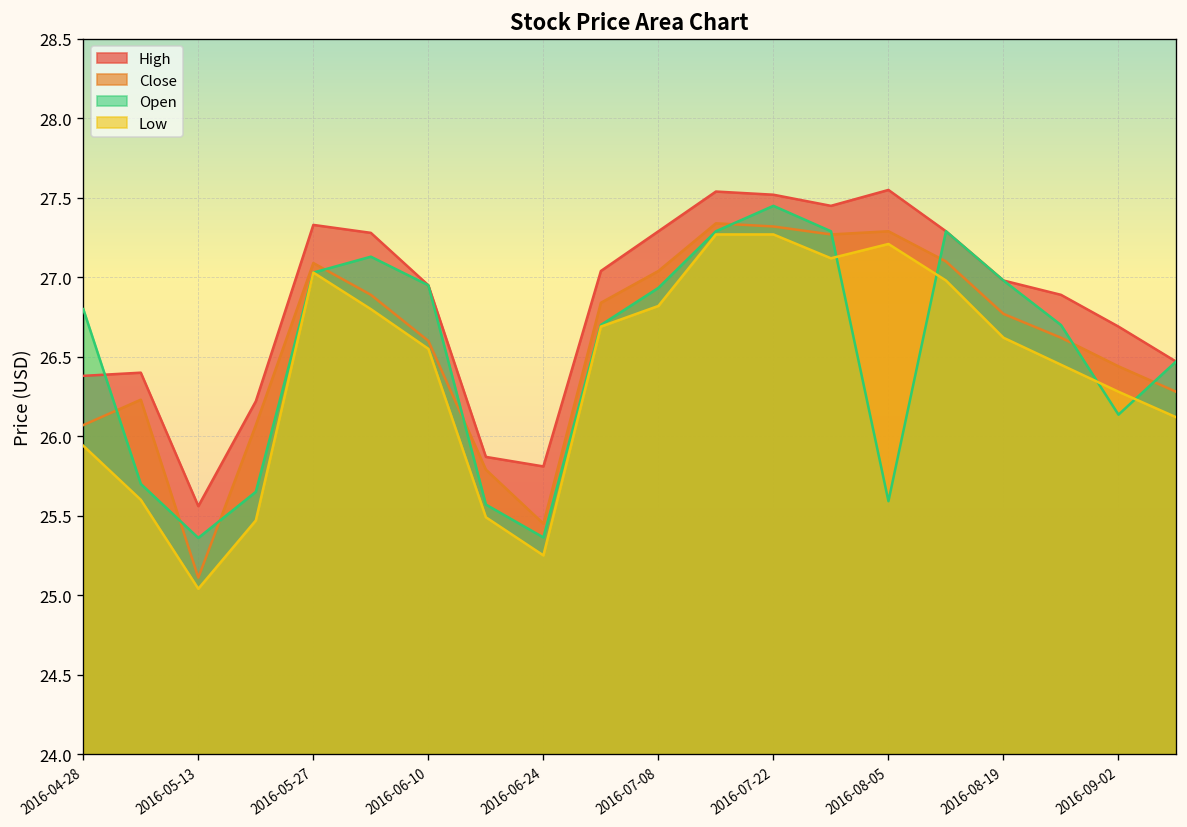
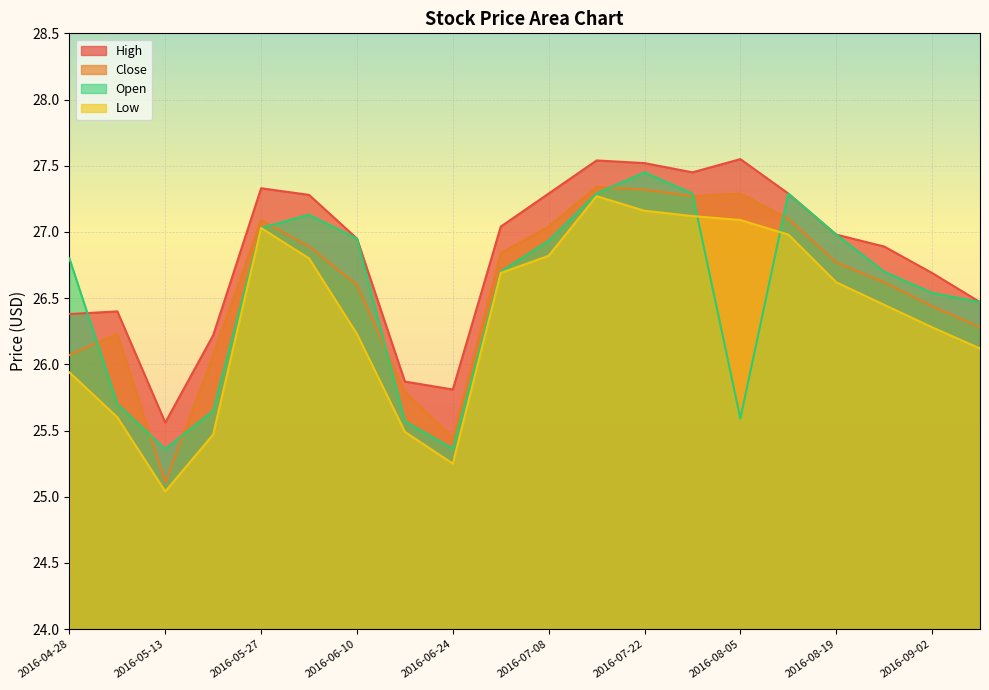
  {
    "Open": {
      "2016-04-28": 26.80,
      "2016-05-13": 25.36,
      "2016-06-24": 25.36,
      "2016-07-08": 26.93,
      "2016-07-22": 27.45,
      "2016-08-05": 25.59,
-     "2016-09-02": 26.14
+     "2016-09-02": 26.54
    },
    "Low": {
      "2016-04-28": 25.94,
      "2016-05-13": 25.04,
-     "2016-06-10": 26.55,
+     "2016-06-10": 26.23,
      "2016-06-24": 25.25,
      "2016-07-08": 26.82,
-     "2016-07-22": 27.27,
-     "2016-08-05": 27.21,
+     "2016-07-22": 27.16,
+     "2016-08-05": 27.09,
      "2016-08-19": 26.62,
      "2016-09-02": 26.28
    }
  }
